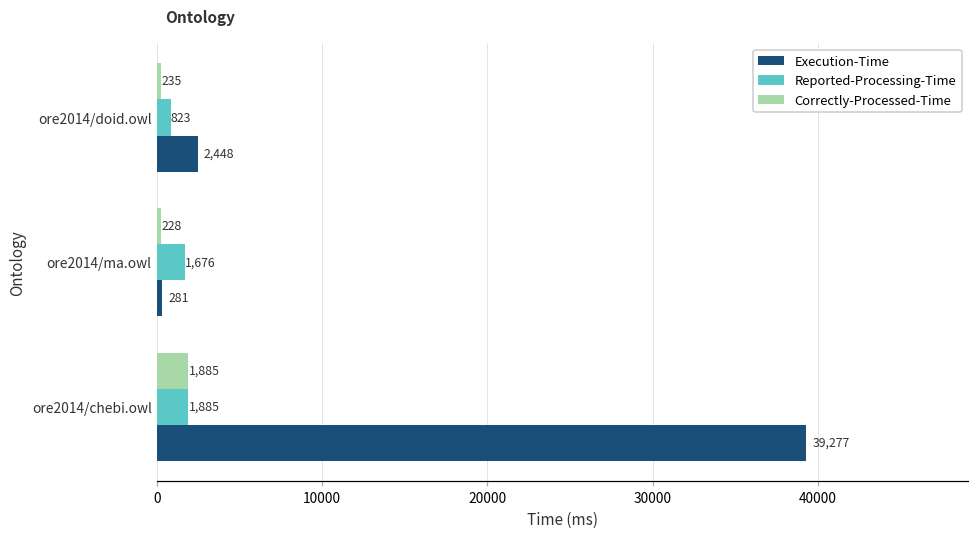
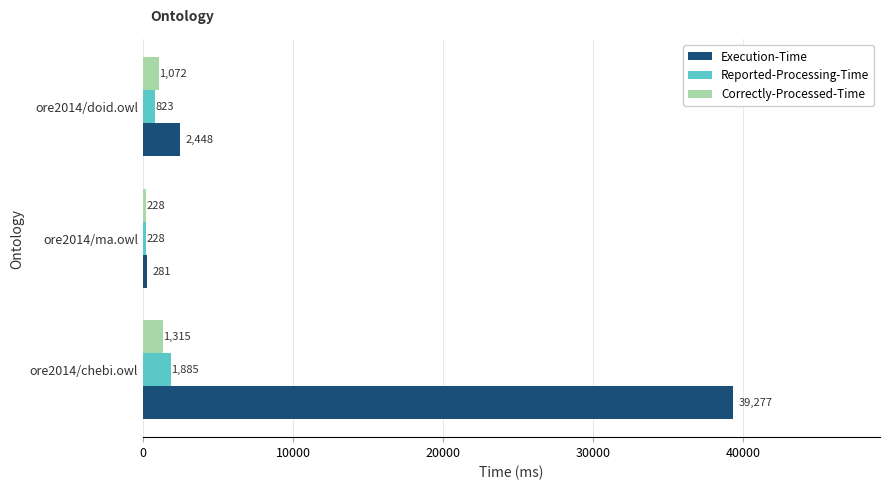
  {
    "Execution-Time": {
      "ore2014/doid.owl": "2,448",
      "ore2014/ma.owl": "281",
      "ore2014/chebi.owl": "39,277"
    },
    "Reported-Processing-Time": {
      "ore2014/doid.owl": "823",
-     "ore2014/ma.owl": "1,676",
+     "ore2014/ma.owl": "228",
      "ore2014/chebi.owl": "1,885"
    },
    "Correctly-Processed-Time": {
-     "ore2014/doid.owl": "235",
+     "ore2014/doid.owl": "1,072",
      "ore2014/ma.owl": "228",
-     "ore2014/chebi.owl": "1,885"
+     "ore2014/chebi.owl": "1,315"
    }
  }
